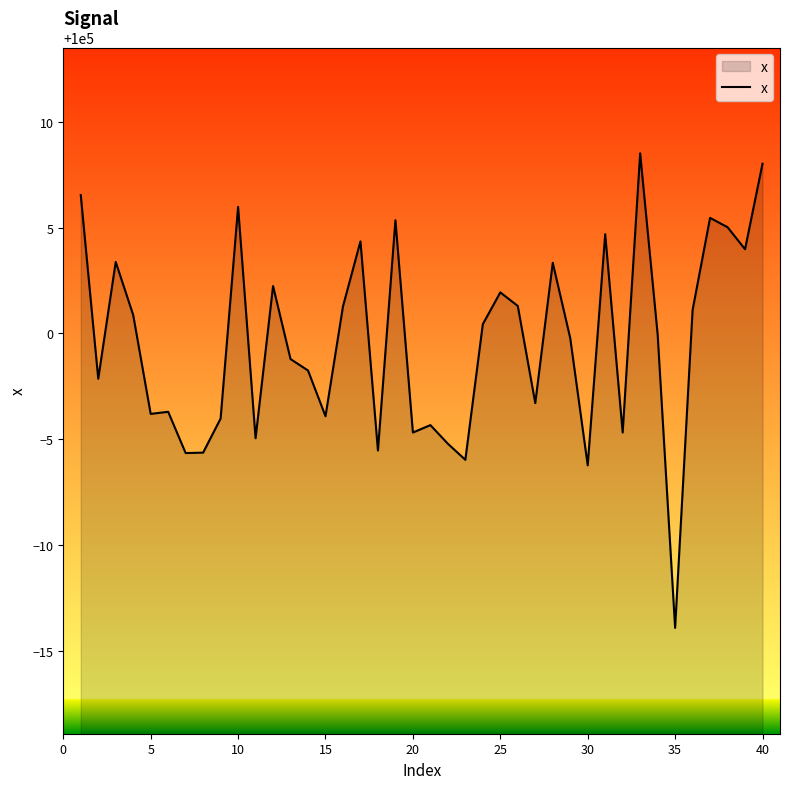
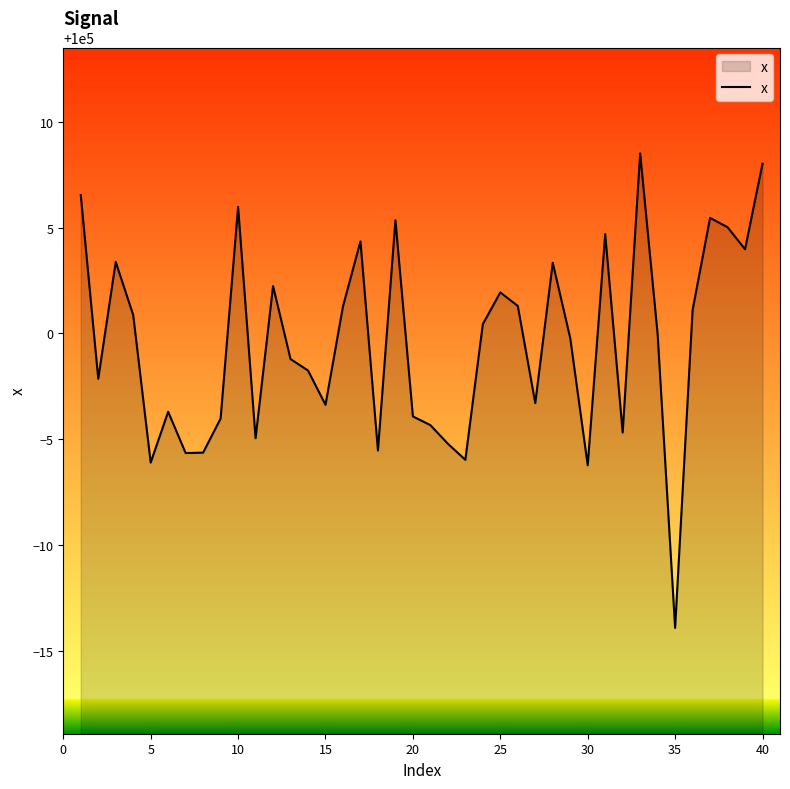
  {
-   "5": 99996.2,
+   "5": 99993.9,
    "10": 100006.0,
-   "15": 99996.1,
-   "20": 99995.3,
+   "15": 99996.6,
+   "20": 99996.1,
    "25": 100001.9,
    "30": 99993.8,
    "35": 99986.1,
    "40": 100008.0
  }
